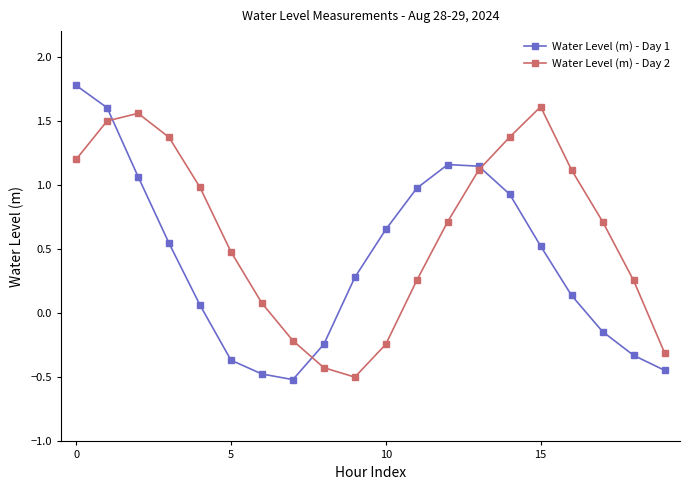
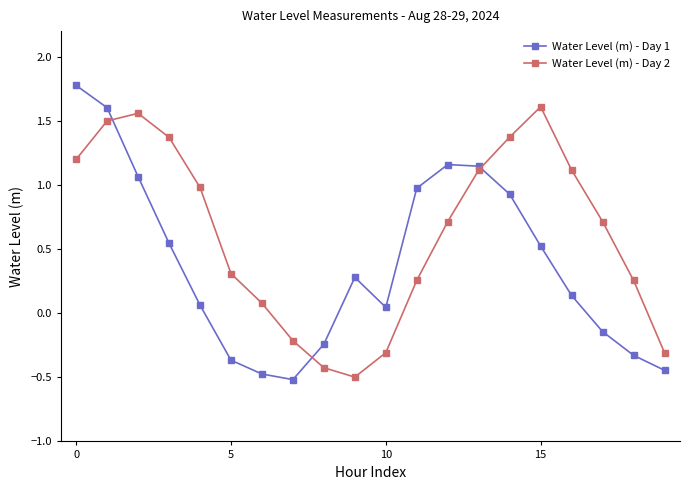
  {
    "Water Level (m) - Day 1": {
      "0": 1.78,
      "5": -0.37,
-     "10": 0.65,
+     "10": 0.05,
      "15": 0.52
    },
    "Water Level (m) - Day 2": {
      "0": 1.20,
-     "5": 0.48,
-     "10": -0.24,
+     "5": 0.31,
+     "10": -0.31,
      "15": 1.61
    }
  }
